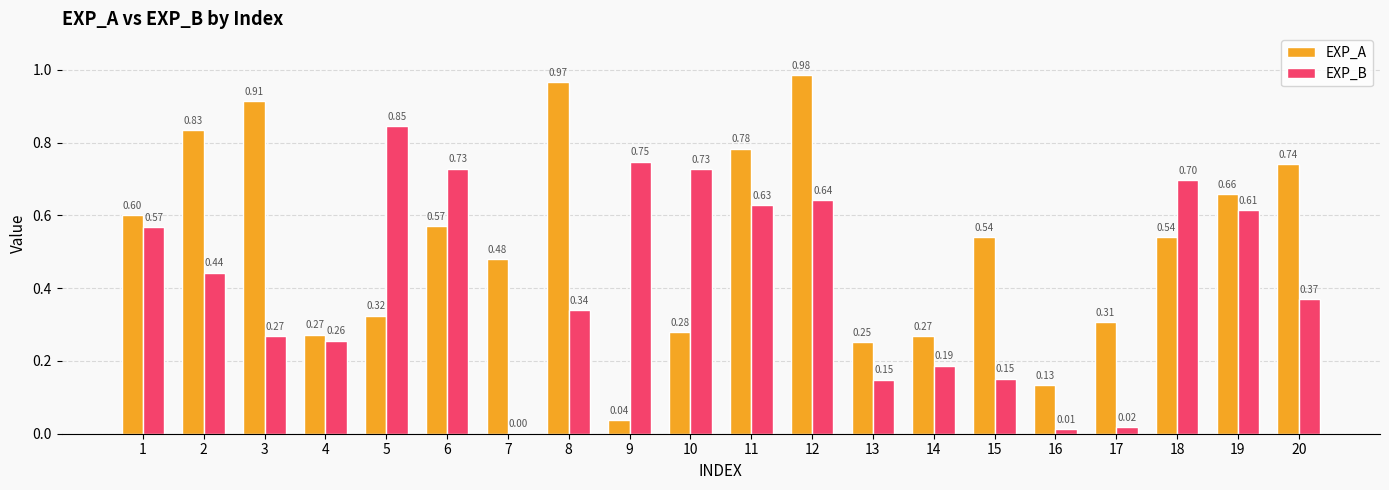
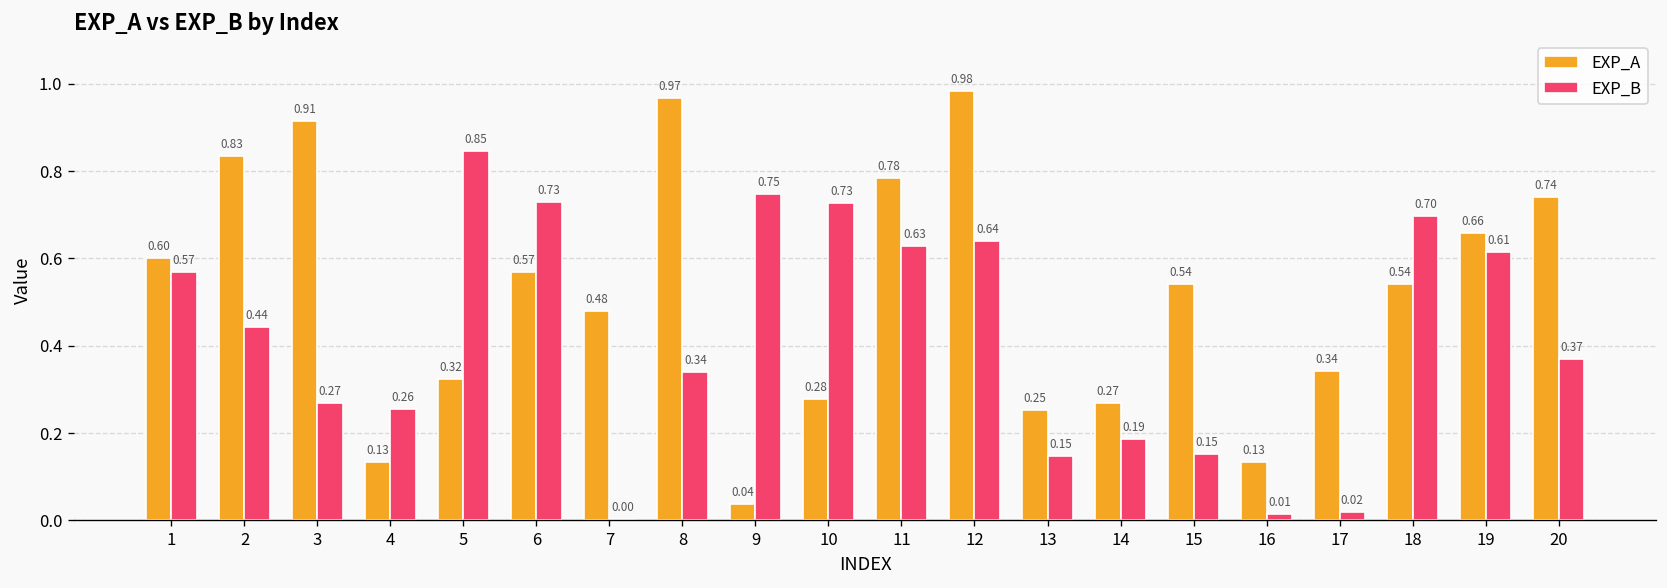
  {
    "EXP_A": {
      "1": 0.60,
      "2": 0.83,
      "3": 0.91,
-     "4": 0.27,
+     "4": 0.13,
      "5": 0.32,
      "6": 0.57,
      "7": 0.48,
      "8": 0.97,
      "9": 0.04,
      "10": 0.28,
      "11": 0.78,
      "12": 0.98,
      "13": 0.25,
      "14": 0.27,
      "15": 0.54,
      "16": 0.13,
-     "17": 0.31,
+     "17": 0.34,
      "18": 0.54,
      "19": 0.66,
      "20": 0.74
    },
    "EXP_B": {
      "1": 0.57,
      "2": 0.44,
      "3": 0.27,
      "4": 0.26,
      "5": 0.85,
      "6": 0.73,
      "7": 0.00,
      "8": 0.34,
      "9": 0.75,
      "10": 0.73,
      "11": 0.63,
      "12": 0.64,
      "13": 0.15,
      "14": 0.19,
      "15": 0.15,
      "16": 0.01,
      "17": 0.02,
      "18": 0.70,
      "19": 0.61,
      "20": 0.37
    }
  }
